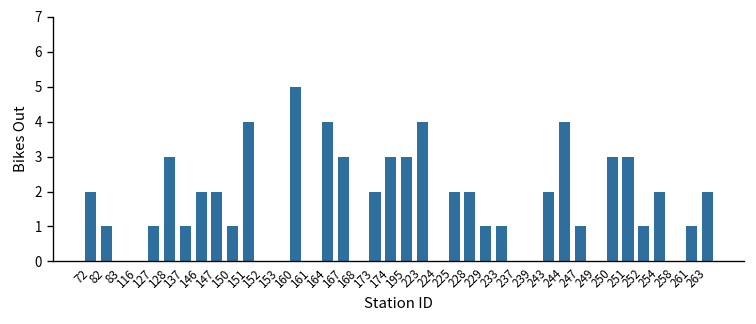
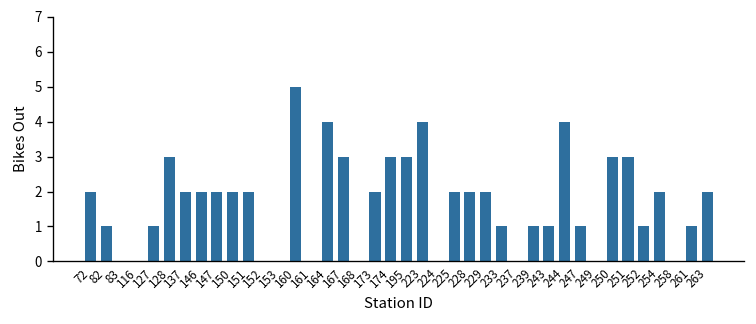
  {
    "72": 2,
    "82": 1,
    "83": 0,
    "116": 0,
    "127": 1,
    "128": 3,
-   "137": 1,
+   "137": 2,
    "146": 2,
    "147": 2,
-   "150": 1,
-   "151": 4,
+   "150": 2,
+   "151": 2,
    "152": 0,
    "153": 0,
    "160": 5,
    "161": 0,
    "164": 4,
    "167": 3,
    "168": 0,
    "173": 2,
    "174": 3,
    "195": 3,
    "223": 4,
    "224": 0,
    "225": 2,
    "228": 2,
-   "229": 1,
+   "229": 2,
    "233": 1,
    "237": 0,
-   "239": 0,
-   "243": 2,
+   "239": 1,
+   "243": 1,
    "244": 4,
    "247": 1,
    "249": 0,
    "250": 3,
    "251": 3,
    "252": 1,
    "254": 2,
    "258": 0,
    "261": 1,
    "263": 2
  }
